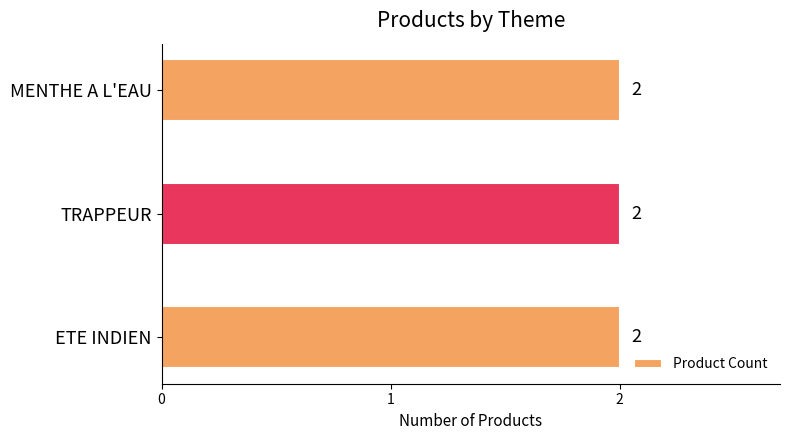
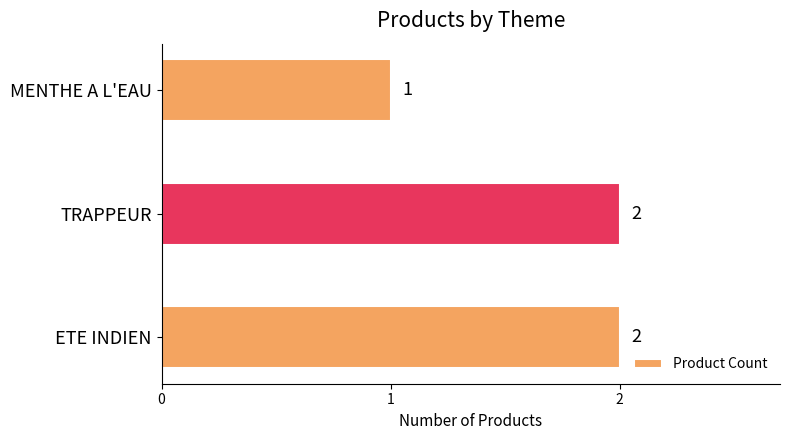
  {
-   "MENTHE A L'EAU": 2,
+   "MENTHE A L'EAU": 1,
    "TRAPPEUR": 2,
    "ETE INDIEN": 2
  }
